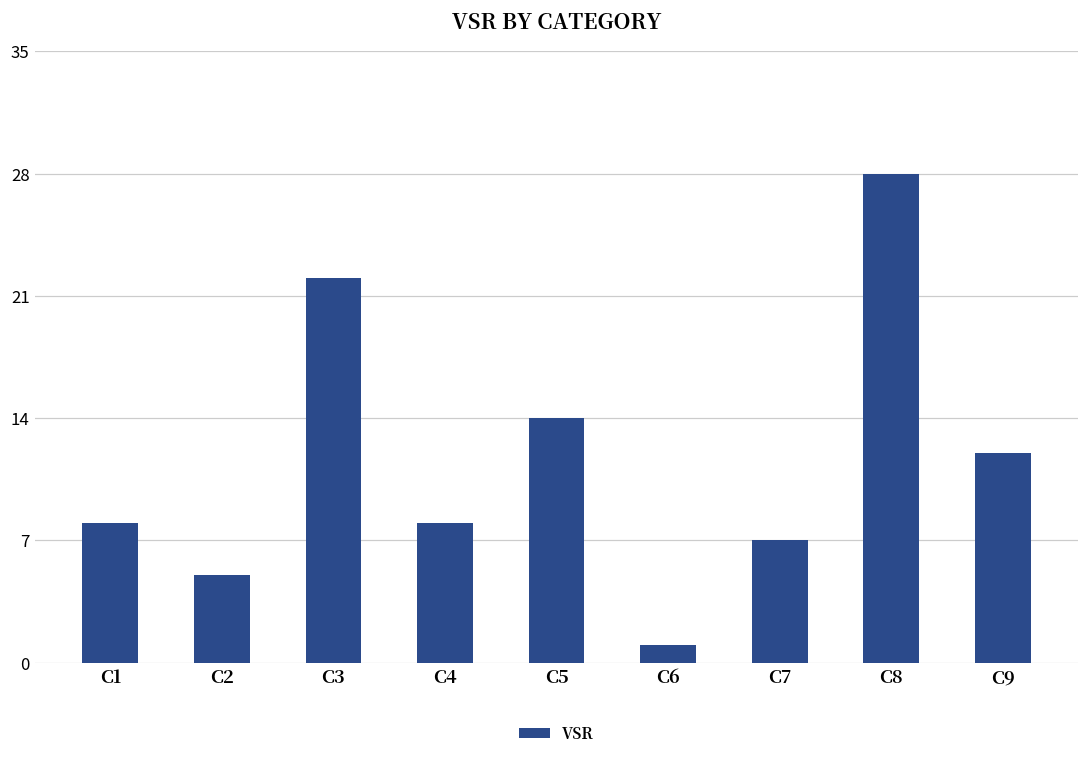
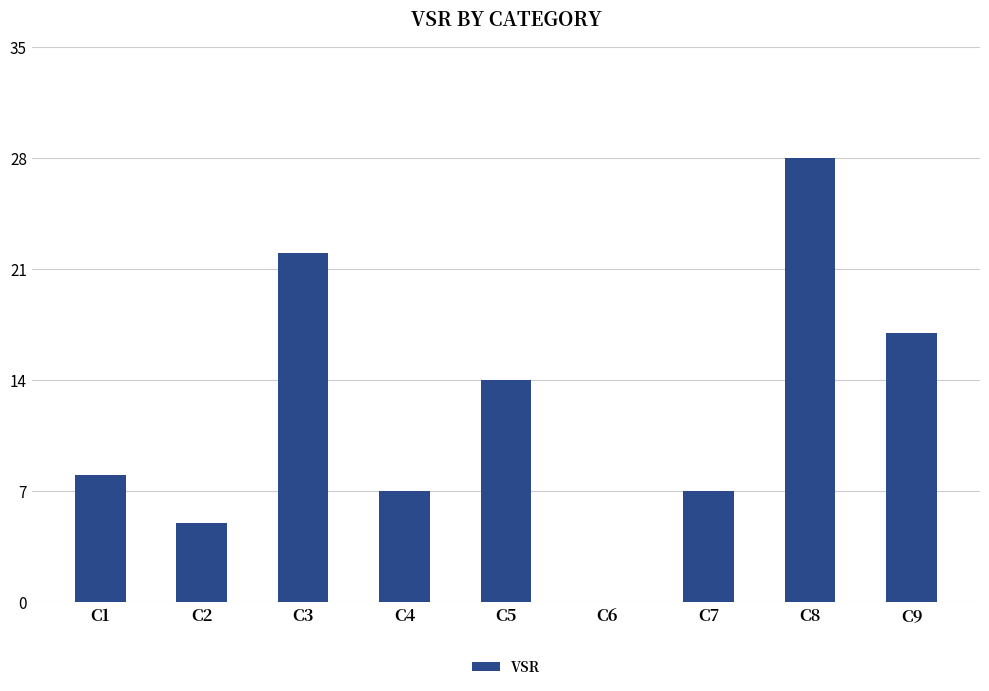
  {
    "C1": 8,
    "C2": 5,
    "C3": 22,
-   "C4": 8,
+   "C4": 7,
    "C5": 14,
-   "C6": 1,
+   "C6": 0,
    "C7": 7,
    "C8": 28,
-   "C9": 12
+   "C9": 17
  }
